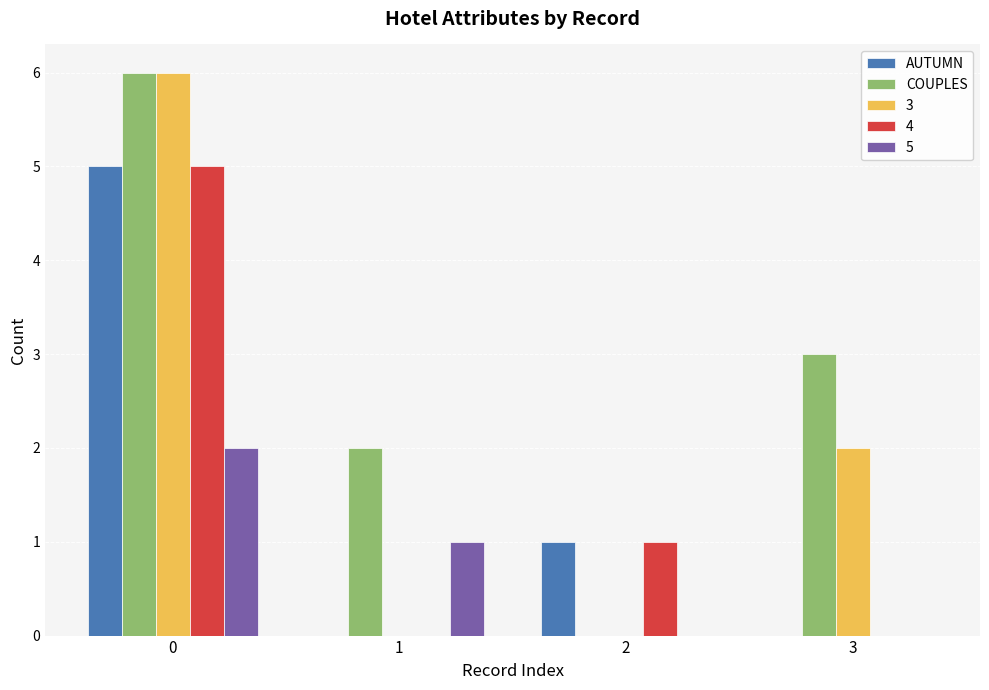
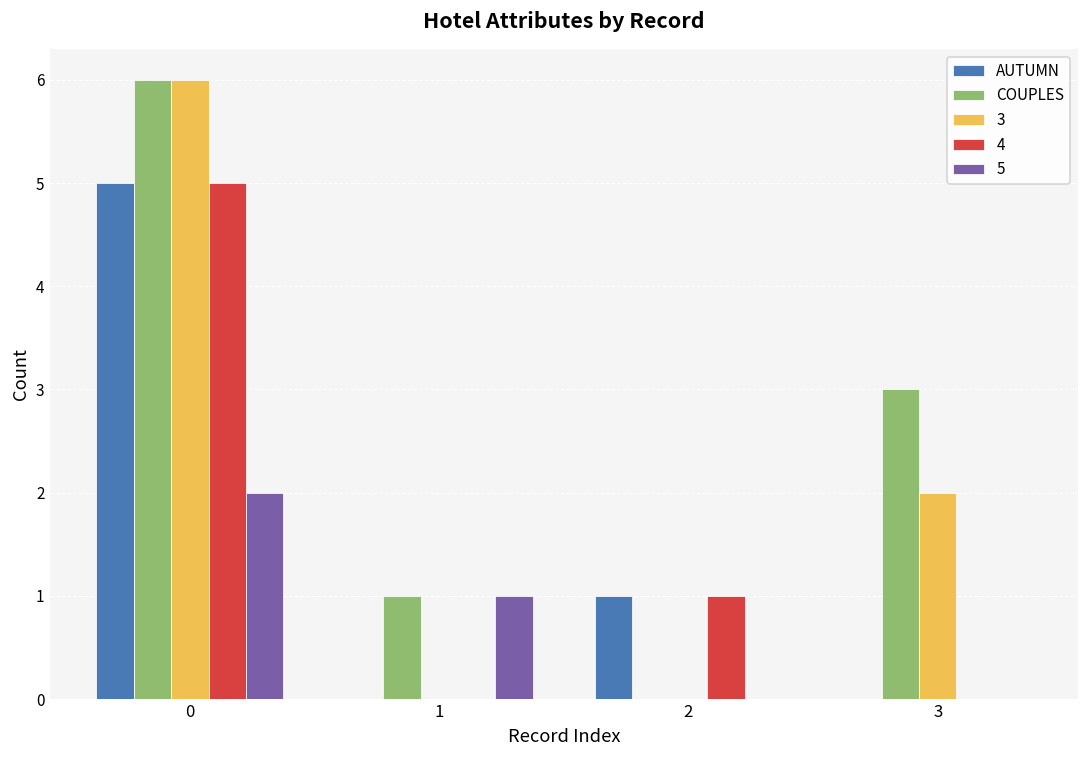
  {
    "COUPLES": {
      "0": 6,
-     "1": 2,
+     "1": 1,
      "2": 0,
      "3": 3
    },
    "3": {
      "0": 6,
      "1": 0,
      "2": 0,
      "3": 2
    },
    "4": {
      "0": 5,
      "1": 0,
      "2": 1,
      "3": 0
    }
  }
